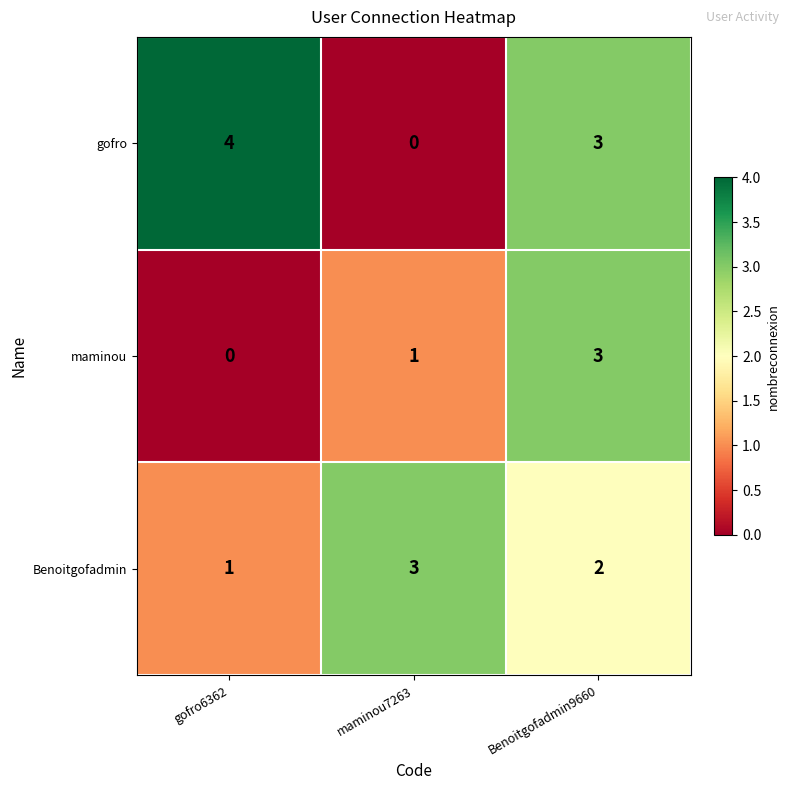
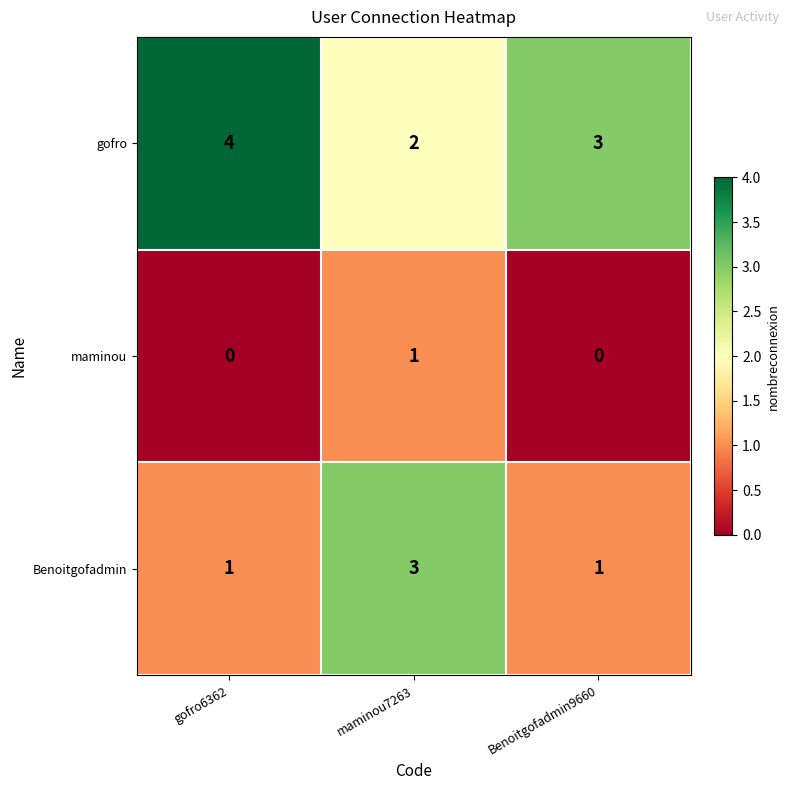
  {
    "gofro": {
      "gofro6362": 4,
-     "maminou7263": 0,
+     "maminou7263": 2,
      "Benoitgofadmin9660": 3
    },
    "maminou": {
      "gofro6362": 0,
      "maminou7263": 1,
-     "Benoitgofadmin9660": 3
+     "Benoitgofadmin9660": 0
    },
    "Benoitgofadmin": {
      "gofro6362": 1,
      "maminou7263": 3,
-     "Benoitgofadmin9660": 2
+     "Benoitgofadmin9660": 1
    }
  }
